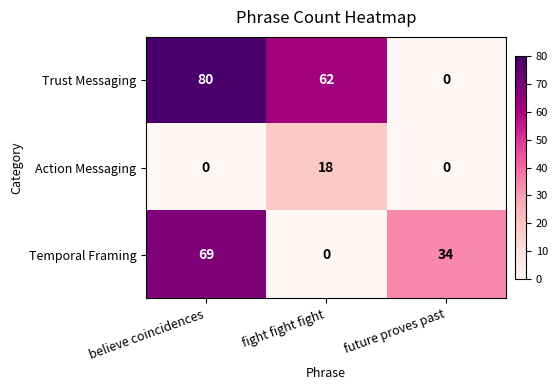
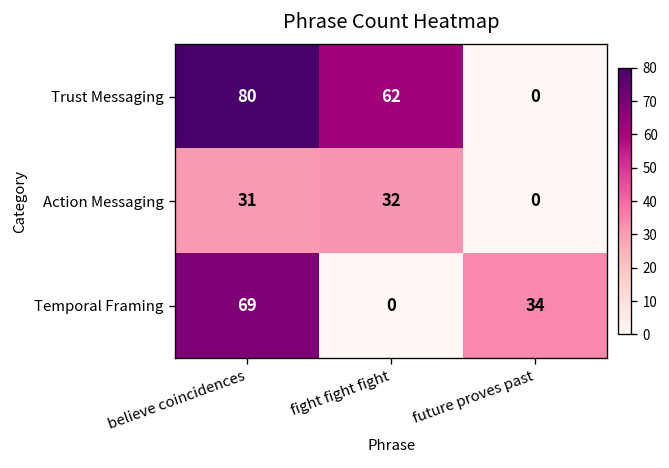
  {
    "Trust Messaging": {
      "believe coincidences": 80,
      "fight fight fight": 62,
      "future proves past": 0
    },
    "Action Messaging": {
-     "believe coincidences": 0,
-     "fight fight fight": 18,
+     "believe coincidences": 31,
+     "fight fight fight": 32,
      "future proves past": 0
    },
    "Temporal Framing": {
      "believe coincidences": 69,
      "fight fight fight": 0,
      "future proves past": 34
    }
  }
